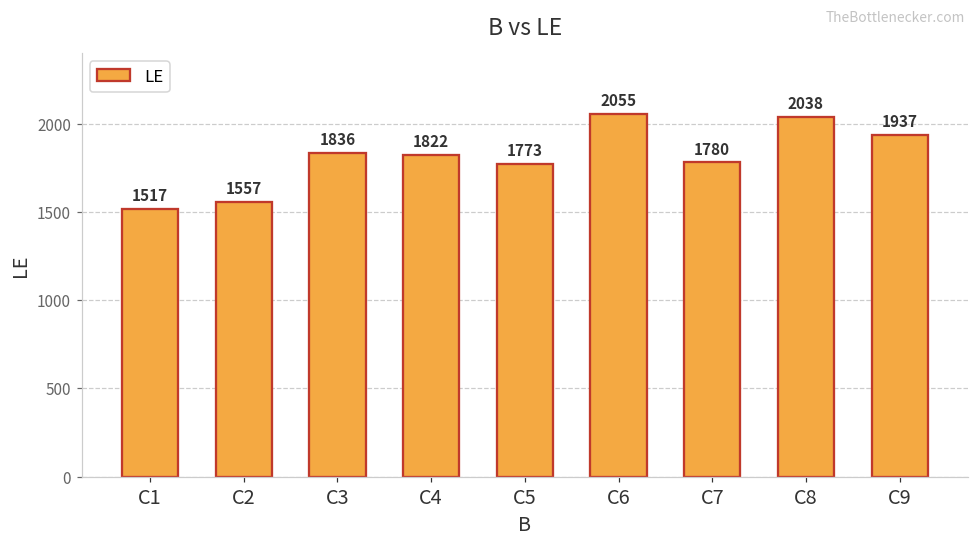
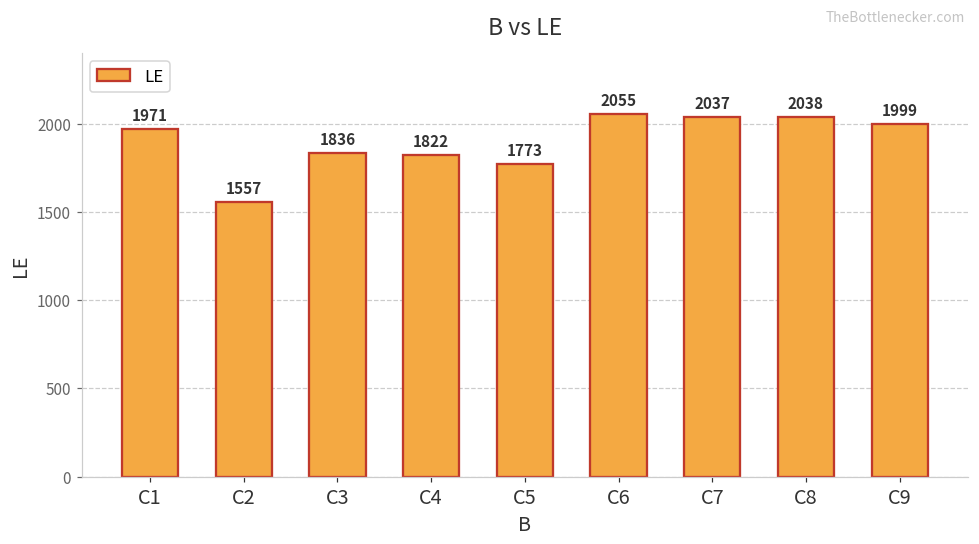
  {
-   "C1": 1517,
+   "C1": 1971,
    "C2": 1557,
    "C3": 1836,
    "C4": 1822,
    "C5": 1773,
    "C6": 2055,
-   "C7": 1780,
+   "C7": 2037,
    "C8": 2038,
-   "C9": 1937
+   "C9": 1999
  }
